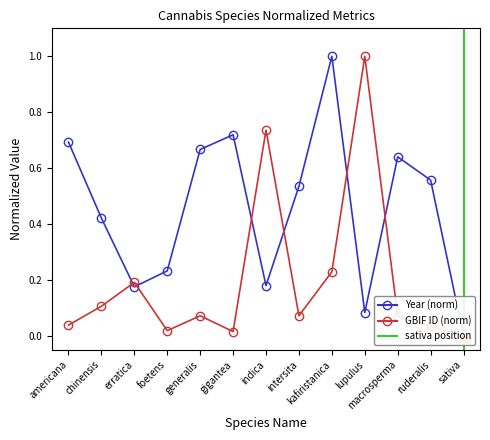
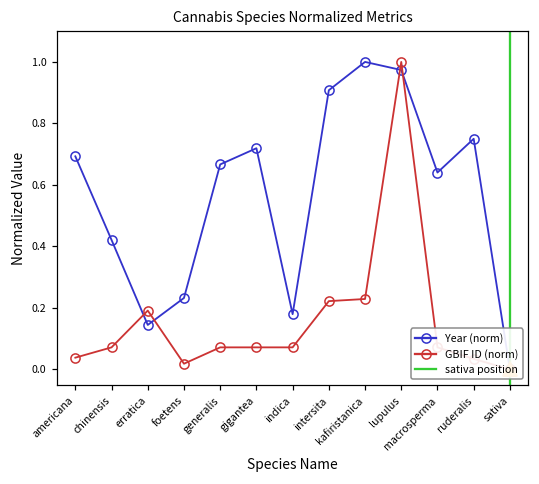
  {
    "Year (norm)": {
      "americana": 0.69,
      "chinensis": 0.42,
-     "erratica": 0.18,
+     "erratica": 0.14,
      "foetens": 0.23,
      "generalis": 0.67,
      "gigantea": 0.72,
      "indica": 0.18,
-     "intersita": 0.54,
+     "intersita": 0.91,
      "kafiristanica": 1.00,
-     "lupulus": 0.08,
+     "lupulus": 0.97,
      "macrosperma": 0.64,
-     "ruderalis": 0.56
+     "ruderalis": 0.75
    },
    "GBIF ID (norm)": {
      "americana": 0.04,
-     "chinensis": 0.11,
+     "chinensis": 0.07,
      "erratica": 0.19,
      "foetens": 0.02,
      "generalis": 0.07,
-     "gigantea": 0.02,
-     "indica": 0.74,
-     "intersita": 0.07,
+     "gigantea": 0.07,
+     "indica": 0.07,
+     "intersita": 0.22,
      "kafiristanica": 0.23,
      "lupulus": 1.00
    }
  }
